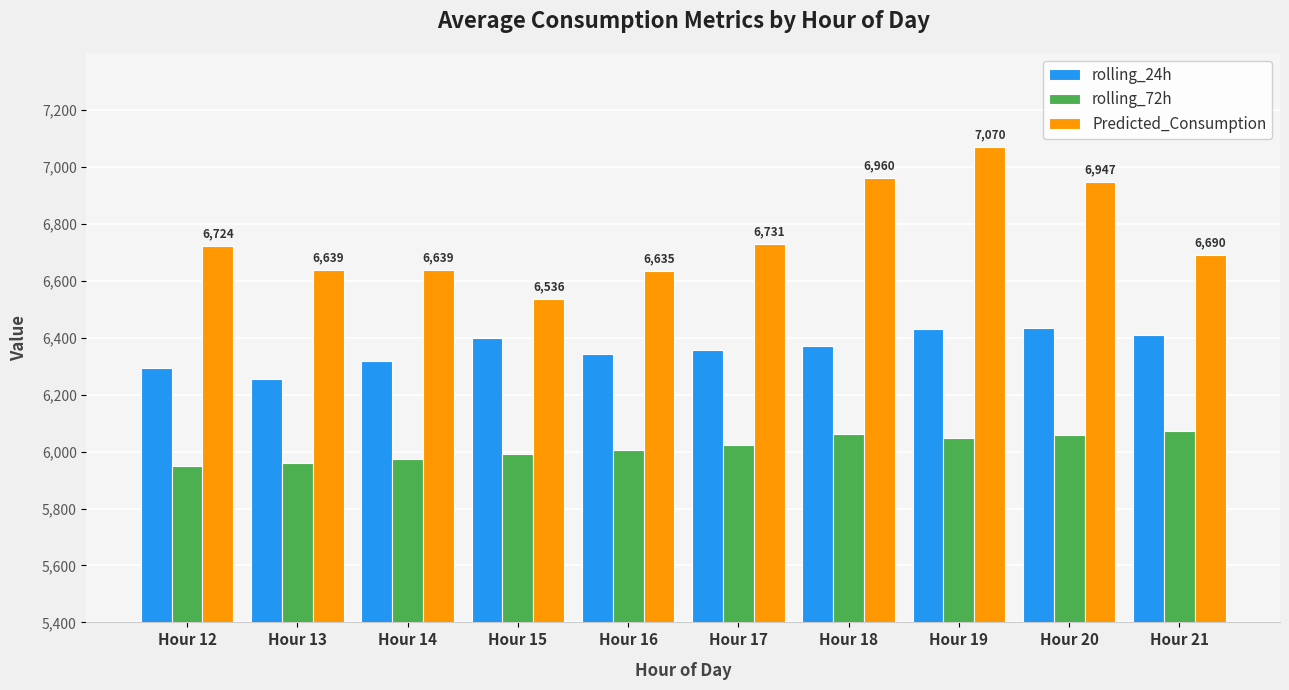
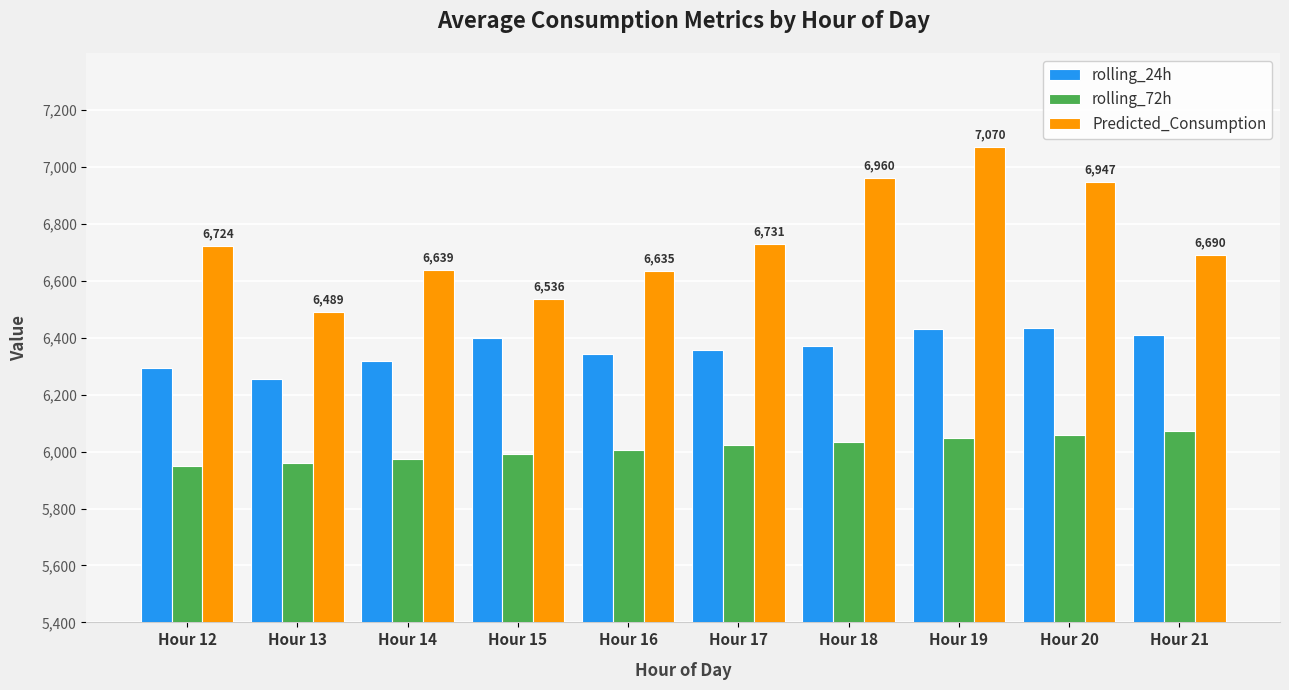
  {
    "rolling_24h": {
      "Hour 12": "6,290",
      "Hour 13": "6,260",
      "Hour 14": "6,320",
      "Hour 15": "6,400",
      "Hour 16": "6,340",
      "Hour 17": "6,360",
      "Hour 18": "6,370",
      "Hour 19": "6,430",
      "Hour 20": "6,430",
      "Hour 21": "6,410"
    },
    "rolling_72h": {
      "Hour 12": "5,950",
      "Hour 13": "5,960",
      "Hour 14": "5,970",
      "Hour 15": "5,990",
      "Hour 16": "6,010",
      "Hour 17": "6,020",
-     "Hour 18": "6,060",
+     "Hour 18": "6,030",
      "Hour 19": "6,050",
      "Hour 20": "6,060",
      "Hour 21": "6,070"
    },
    "Predicted_Consumption": {
      "Hour 12": "6,724",
-     "Hour 13": "6,639",
+     "Hour 13": "6,489",
      "Hour 14": "6,639",
      "Hour 15": "6,536",
      "Hour 16": "6,635",
      "Hour 17": "6,731",
      "Hour 18": "6,960",
      "Hour 19": "7,070",
      "Hour 20": "6,947",
      "Hour 21": "6,690"
    }
  }
